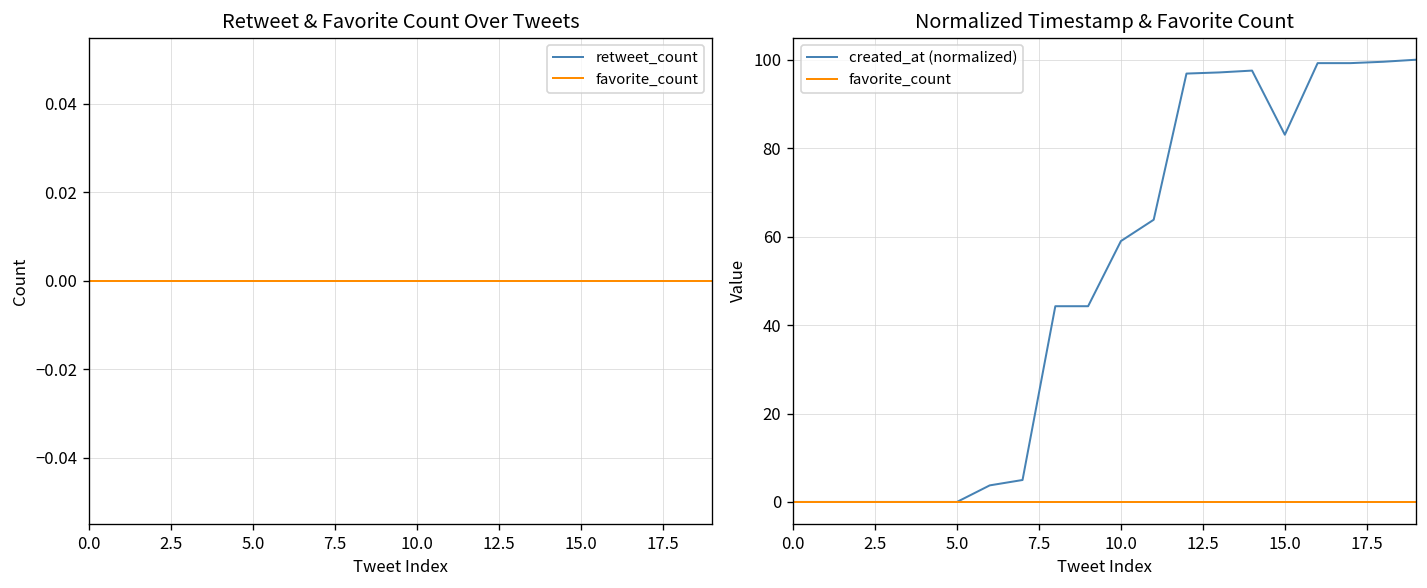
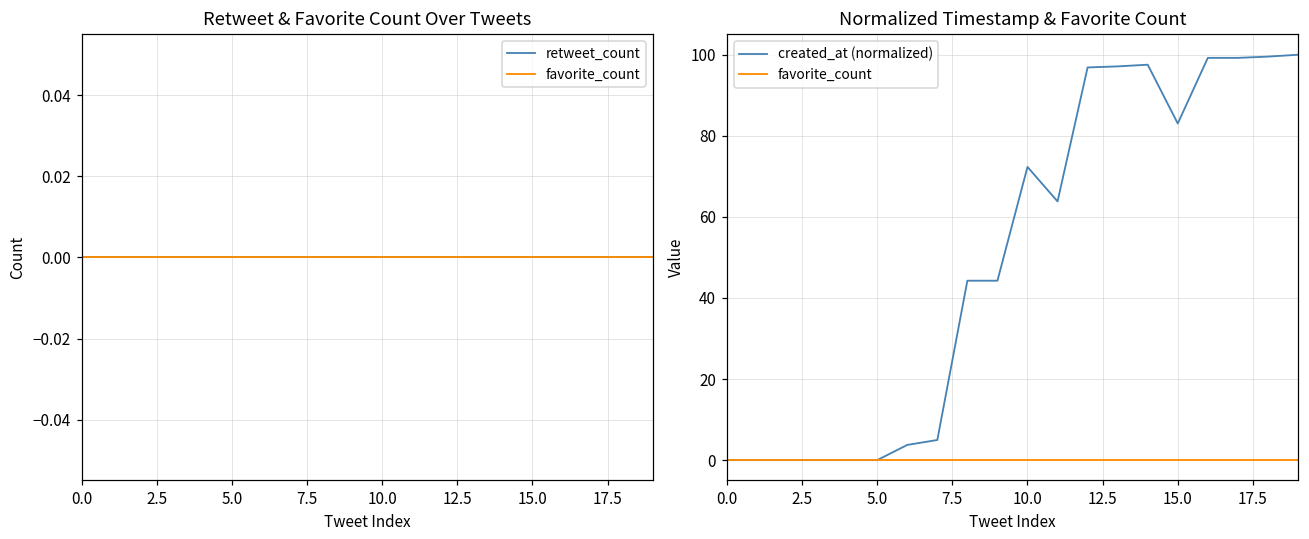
  {
    "Retweet & Favorite Count Over Tweets": {
      "0.0": 0.000,
      "5.0": 0.000,
      "10.0": 0.000,
      "15.0": 0.000
    },
    "Normalized Timestamp & Favorite Count": {
      "created_at (normalized)": {
-       "10.0": 59,
+       "10.0": 72,
        "15.0": 83
      },
      "favorite_count": {
        "10.0": 0,
        "15.0": 0
      }
    }
  }
